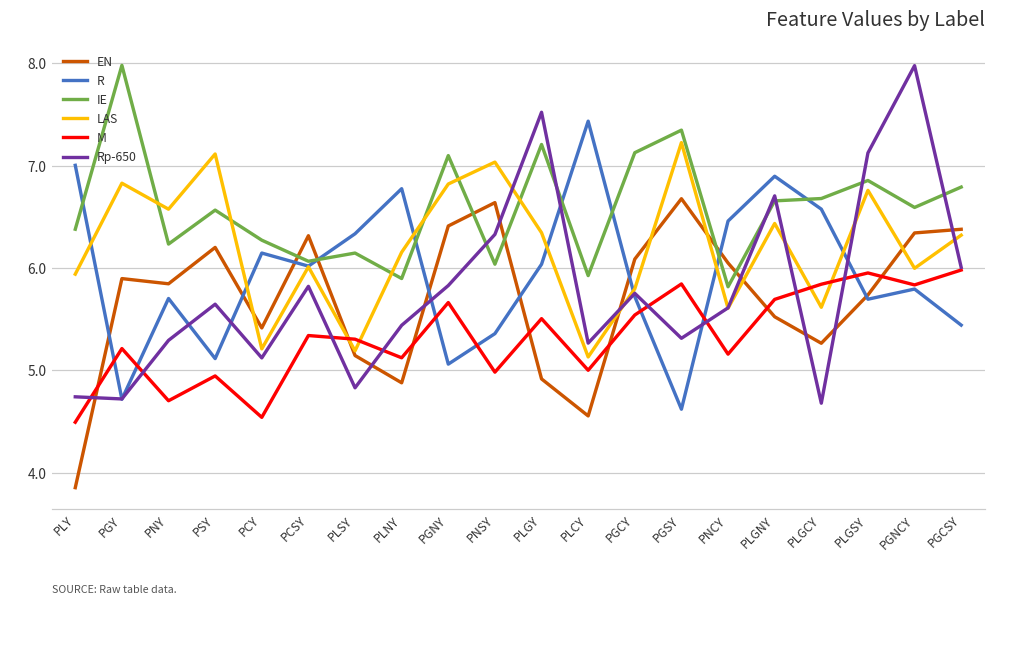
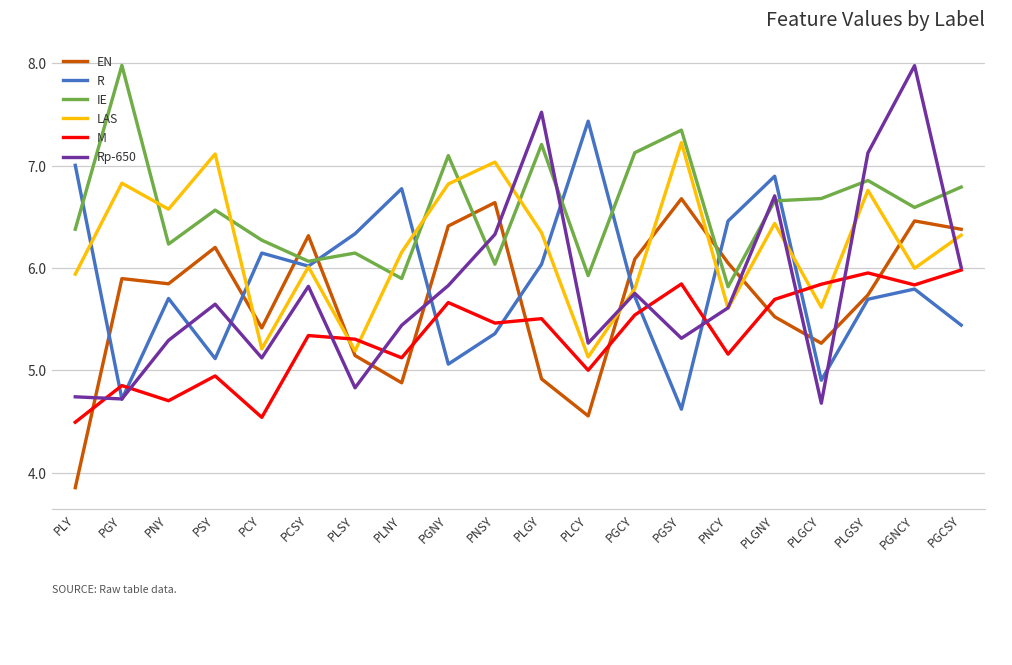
  {
    "EN": {
      "PLY": 3.9,
      "PGY": 5.9,
      "PNY": 5.8,
      "PSY": 6.2,
      "PCY": 5.4,
      "PCSY": 6.3,
      "PLSY": 5.1,
      "PLNY": 4.9,
      "PGNY": 6.4,
      "PNSY": 6.6,
      "PLGY": 4.9,
      "PLCY": 4.6,
      "PGCY": 6.1,
      "PGSY": 6.7,
      "PNCY": 6.0,
      "PLGNY": 5.5,
      "PLGCY": 5.3,
      "PLGSY": 5.7,
-     "PGNCY": 6.3,
+     "PGNCY": 6.5,
      "PGCSY": 6.4
    },
    "R": {
      "PLY": 7.0,
      "PNY": 5.7,
      "PSY": 5.1,
      "PCY": 6.1,
      "PLSY": 6.3,
      "PLNY": 6.8,
      "PGNY": 5.1,
      "PNSY": 5.4,
      "PLGY": 6.0,
      "PLCY": 7.4,
      "PGCY": 5.7,
      "PGSY": 4.6,
      "PNCY": 6.5,
      "PLGNY": 6.9,
-     "PLGCY": 6.6,
+     "PLGCY": 4.9,
      "PLGSY": 5.7,
      "PGNCY": 5.8,
      "PGCSY": 5.4
    },
    "IE": {
      "PLY": 6.4,
      "PGY": 8.0,
      "PNY": 6.2,
      "PSY": 6.6,
      "PCY": 6.3,
      "PCSY": 6.1,
      "PLSY": 6.1,
      "PLNY": 5.9,
      "PGNY": 7.1,
      "PNSY": 6.0,
      "PLGY": 7.2,
      "PLCY": 5.9,
      "PGCY": 7.1,
      "PGSY": 7.3,
      "PNCY": 5.8,
      "PLGNY": 6.7,
      "PLGCY": 6.7,
      "PLGSY": 6.9,
      "PGNCY": 6.6,
      "PGCSY": 6.8
    },
    "LAS": {
      "PLY": 5.9,
      "PGY": 6.8,
      "PNY": 6.6,
      "PSY": 7.1,
      "PCY": 5.2,
      "PLSY": 5.2,
      "PLNY": 6.2,
      "PGNY": 6.8,
      "PNSY": 7.0,
      "PLGY": 6.3,
      "PLCY": 5.1,
      "PGCY": 5.8,
      "PGSY": 7.2,
      "PLGNY": 6.4,
      "PLGCY": 5.6,
      "PLGSY": 6.8,
      "PGNCY": 6.0,
      "PGCSY": 6.3
    },
    "M": {
      "PLY": 4.5,
-     "PGY": 5.2,
+     "PGY": 4.9,
      "PNY": 4.7,
      "PSY": 4.9,
      "PCY": 4.5,
      "PCSY": 5.3,
      "PLSY": 5.3,
      "PLNY": 5.1,
      "PGNY": 5.7,
-     "PNSY": 5.0,
+     "PNSY": 5.5,
      "PLGY": 5.5,
      "PLCY": 5.0,
      "PGCY": 5.5,
      "PGSY": 5.8,
      "PNCY": 5.2,
      "PLGNY": 5.7,
      "PLGCY": 5.8,
      "PLGSY": 6.0,
      "PGNCY": 5.8
    },
    "Rp-650": {
      "PLY": 4.7,
      "PNY": 5.3,
      "PSY": 5.6,
      "PCY": 5.1,
      "PCSY": 5.8,
      "PLSY": 4.8,
      "PLNY": 5.4,
      "PGNY": 5.8,
      "PNSY": 6.3,
      "PLGY": 7.5,
      "PLCY": 5.3,
      "PGCY": 5.8,
      "PGSY": 5.3,
      "PLGNY": 6.7,
      "PLGCY": 4.7,
      "PLGSY": 7.1,
      "PGNCY": 8.0
    }
  }
